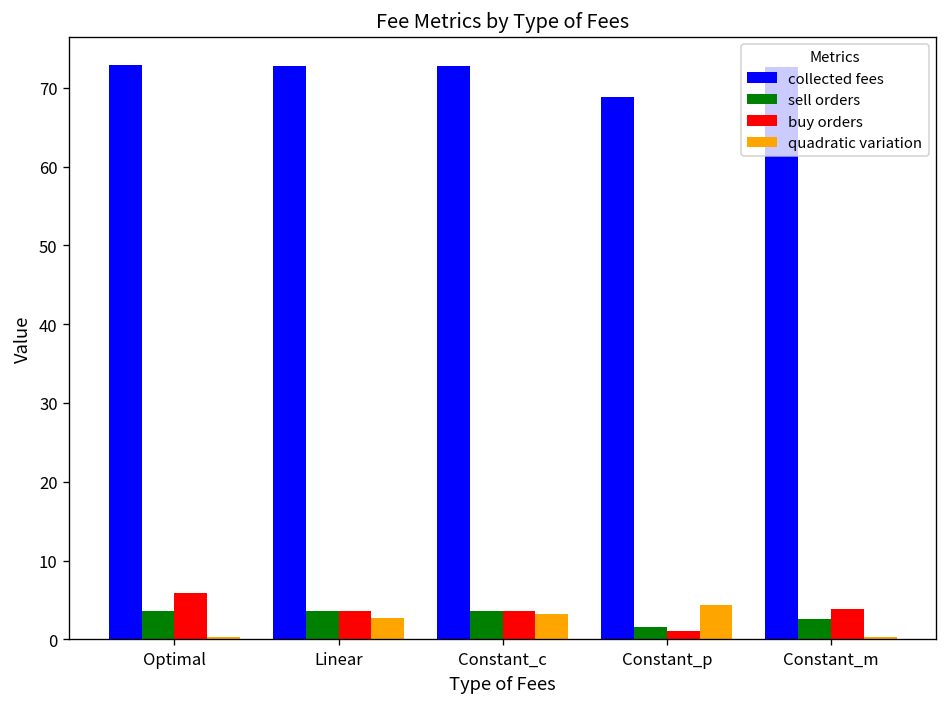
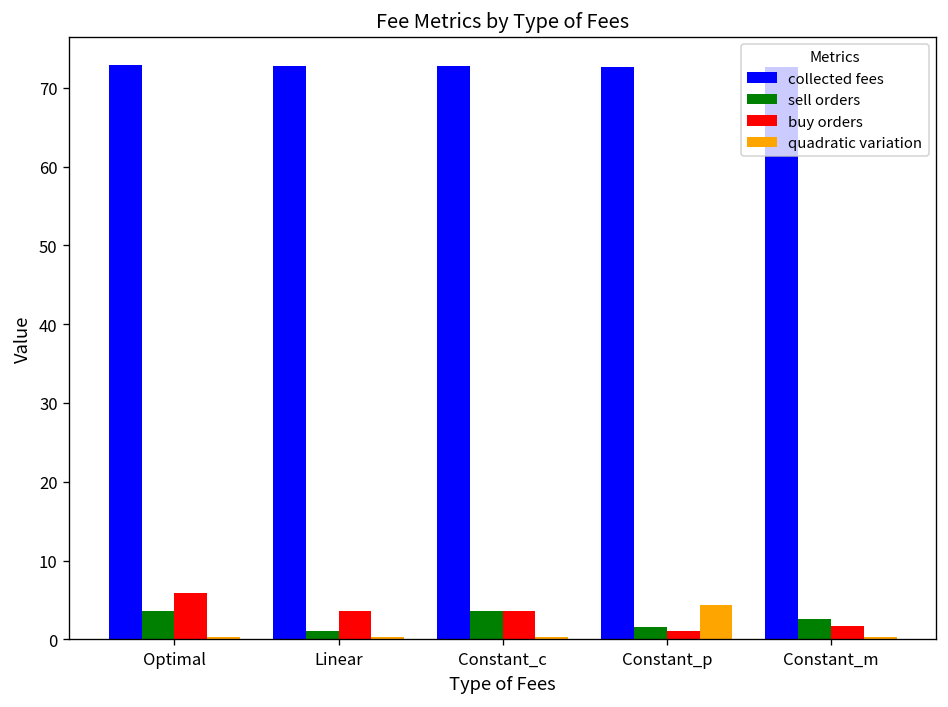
  {
    "collected fees": {
      "Optimal": 73,
      "Linear": 73,
      "Constant_c": 73,
-     "Constant_p": 69
+     "Constant_p": 73
    },
    "sell orders": {
      "Optimal": 4,
-     "Linear": 4,
+     "Linear": 1,
      "Constant_c": 4,
      "Constant_p": 2,
      "Constant_m": 3
    },
    "buy orders": {
      "Optimal": 6,
      "Linear": 4,
      "Constant_c": 4,
      "Constant_p": 1,
-     "Constant_m": 4
+     "Constant_m": 2
    },
    "quadratic variation": {
-     "Linear": 3,
-     "Constant_c": 3,
+     "Linear": 0,
+     "Constant_c": 0,
      "Constant_p": 4
    }
  }
